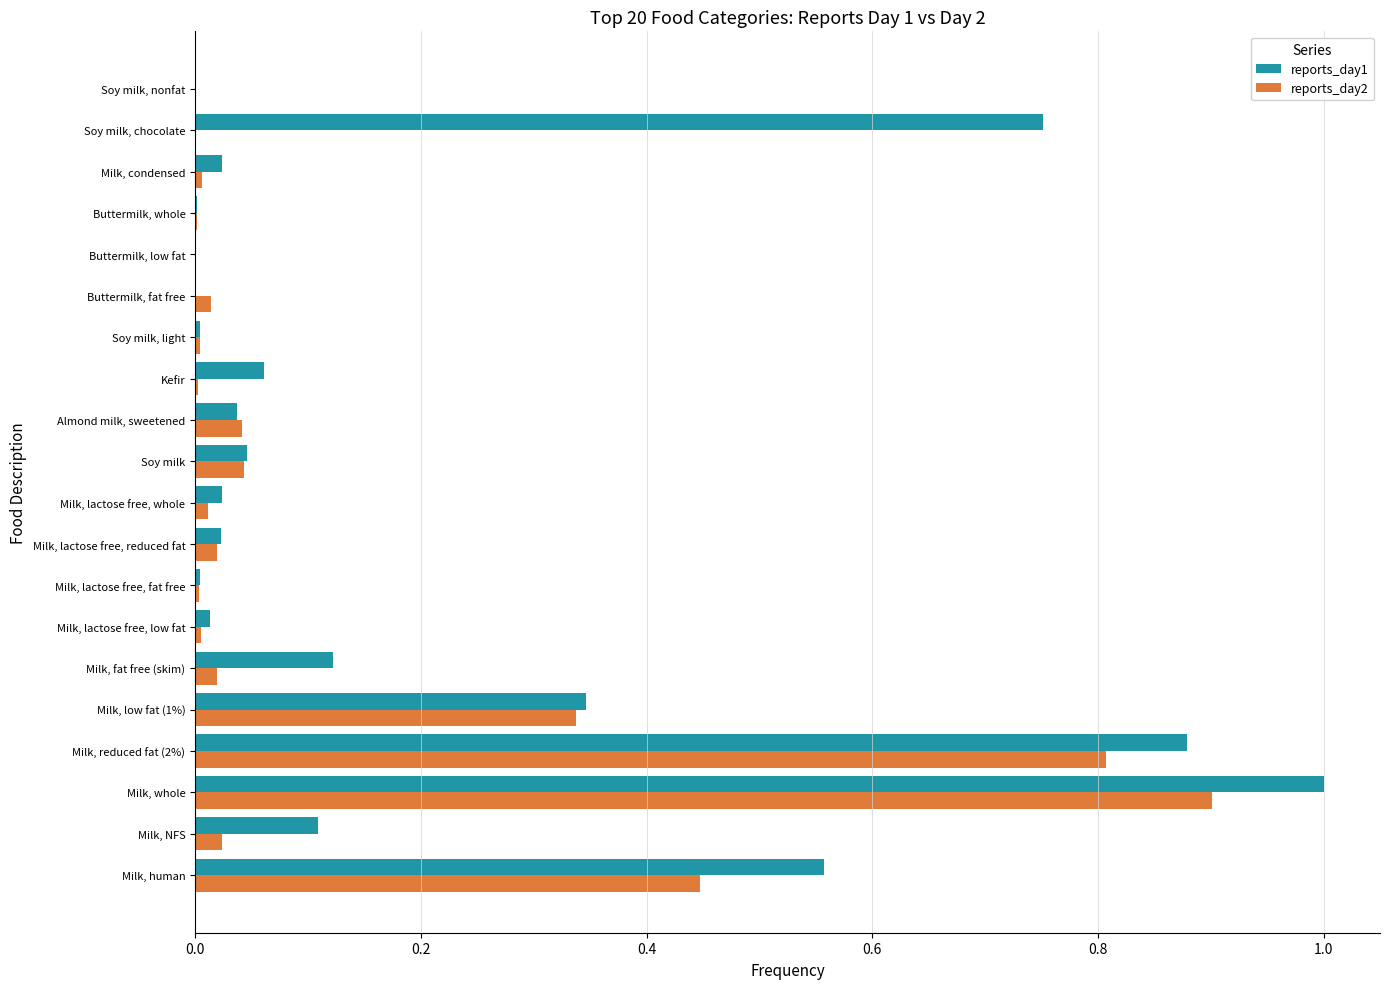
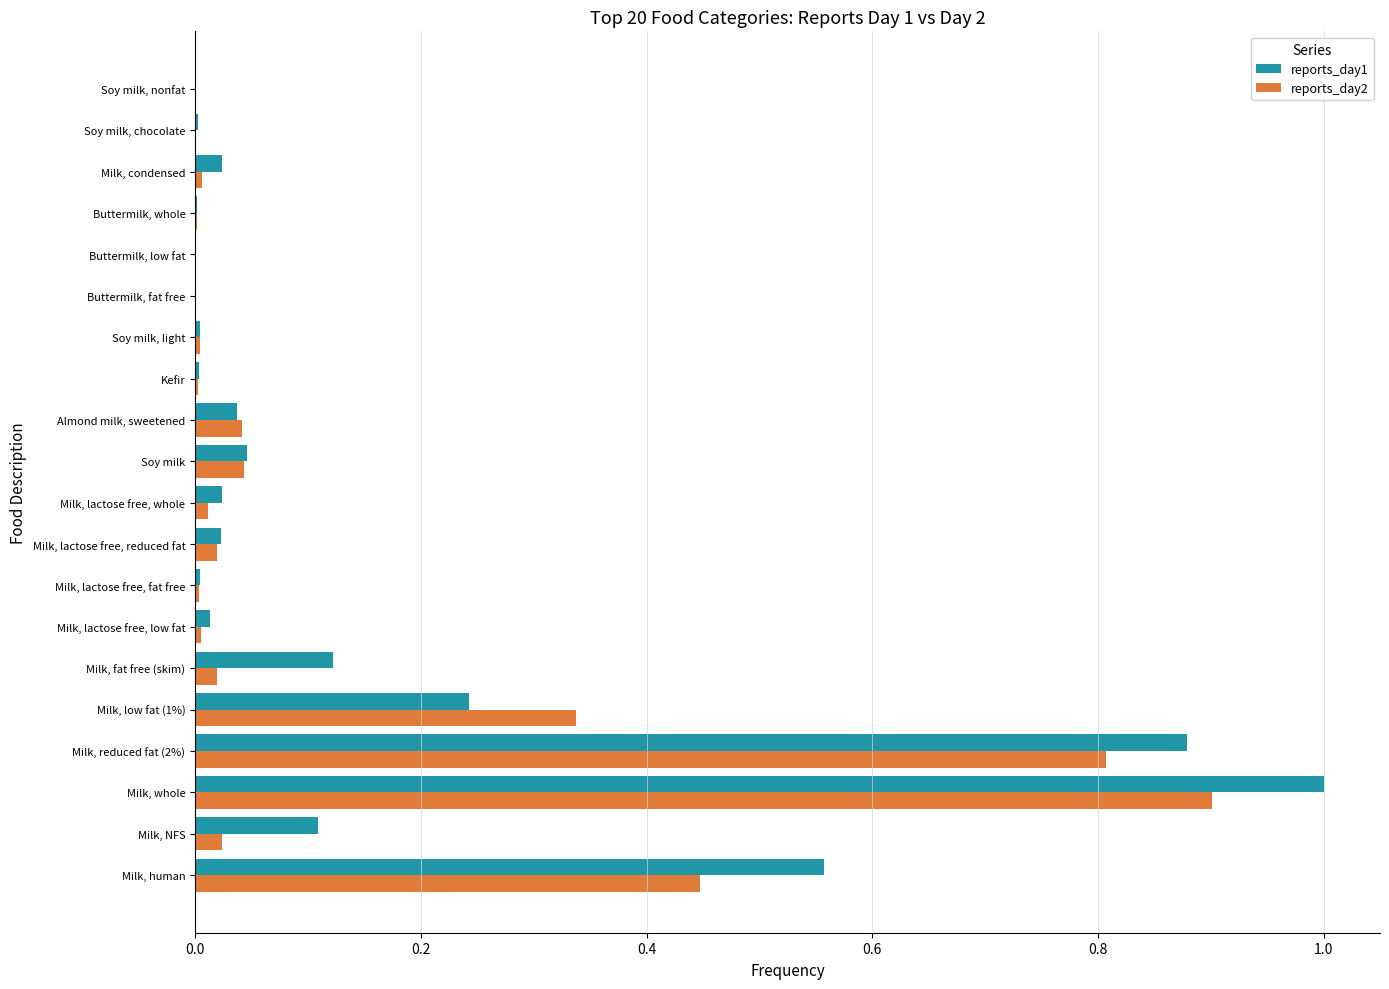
  {
    "reports_day1": {
-     "Soy milk, chocolate": 0.751,
+     "Soy milk, chocolate": 0.003,
      "Milk, condensed": 0.023,
      "Buttermilk, fat free": 0.000,
      "Soy milk, light": 0.004,
-     "Kefir": 0.061,
+     "Kefir": 0.004,
      "Almond milk, sweetened": 0.037,
      "Soy milk": 0.046,
      "Milk, lactose free, whole": 0.024,
      "Milk, lactose free, reduced fat": 0.023,
      "Milk, lactose free, fat free": 0.004,
      "Milk, lactose free, low fat": 0.013,
      "Milk, fat free (skim)": 0.122,
-     "Milk, low fat (1%)": 0.346,
+     "Milk, low fat (1%)": 0.243,
      "Milk, reduced fat (2%)": 0.879,
      "Milk, whole": 1.000,
      "Milk, NFS": 0.109,
      "Milk, human": 0.557
    },
    "reports_day2": {
      "Milk, condensed": 0.006,
      "Buttermilk, low fat": 0.000,
-     "Buttermilk, fat free": 0.014,
+     "Buttermilk, fat free": 0.001,
      "Soy milk, light": 0.004,
      "Kefir": 0.002,
      "Almond milk, sweetened": 0.042,
      "Soy milk": 0.043,
      "Milk, lactose free, whole": 0.011,
      "Milk, lactose free, reduced fat": 0.019,
      "Milk, lactose free, fat free": 0.004,
      "Milk, lactose free, low fat": 0.006,
      "Milk, fat free (skim)": 0.019,
      "Milk, low fat (1%)": 0.338,
      "Milk, reduced fat (2%)": 0.807,
      "Milk, whole": 0.901,
      "Milk, NFS": 0.024,
      "Milk, human": 0.448
    }
  }
